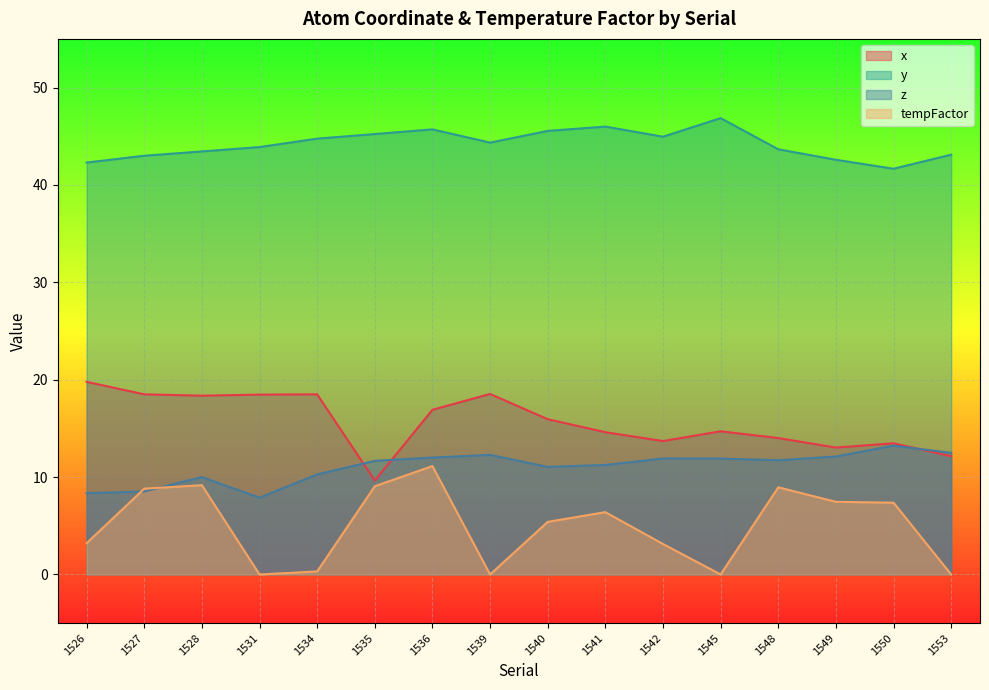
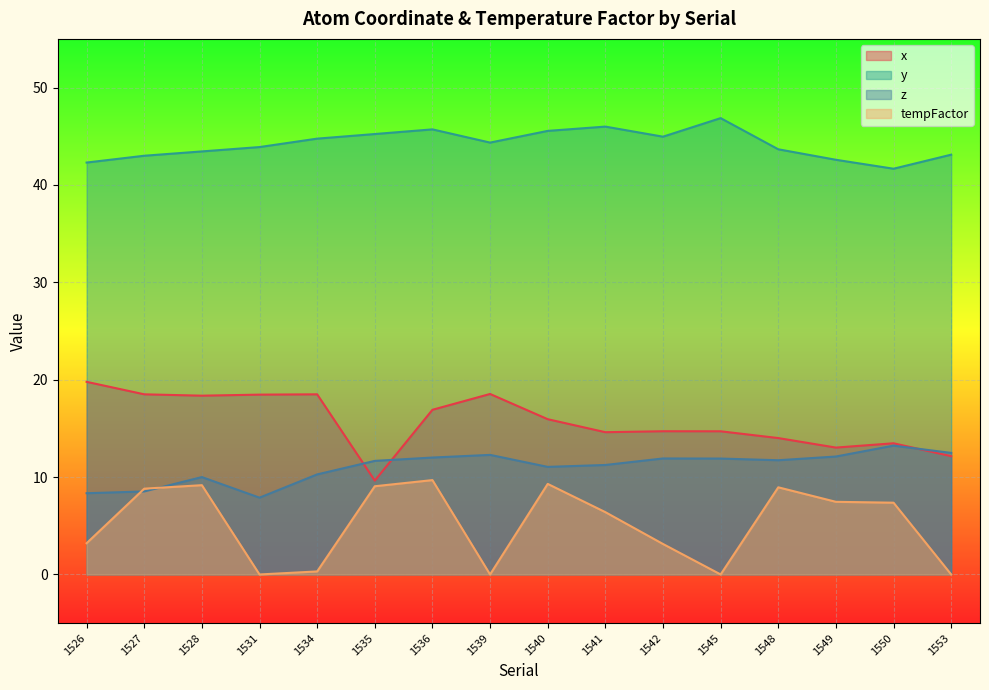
  {
    "x": {
      "1526": 20,
      "1527": 18,
      "1528": 18,
      "1531": 18,
      "1534": 18,
      "1535": 10,
      "1536": 17,
      "1539": 19,
      "1540": 16,
      "1541": 15,
-     "1542": 14,
+     "1542": 15,
      "1545": 15,
      "1548": 14,
      "1549": 13,
      "1553": 12
    },
    "tempFactor": {
      "1526": 3,
      "1527": 9,
      "1528": 9,
      "1531": 0,
      "1534": 0,
      "1535": 9,
-     "1536": 11,
+     "1536": 10,
      "1539": 0,
-     "1540": 5,
+     "1540": 9,
      "1541": 6,
      "1542": 3,
      "1545": 0,
      "1548": 9,
      "1549": 7,
      "1550": 7,
      "1553": 0
    }
  }
